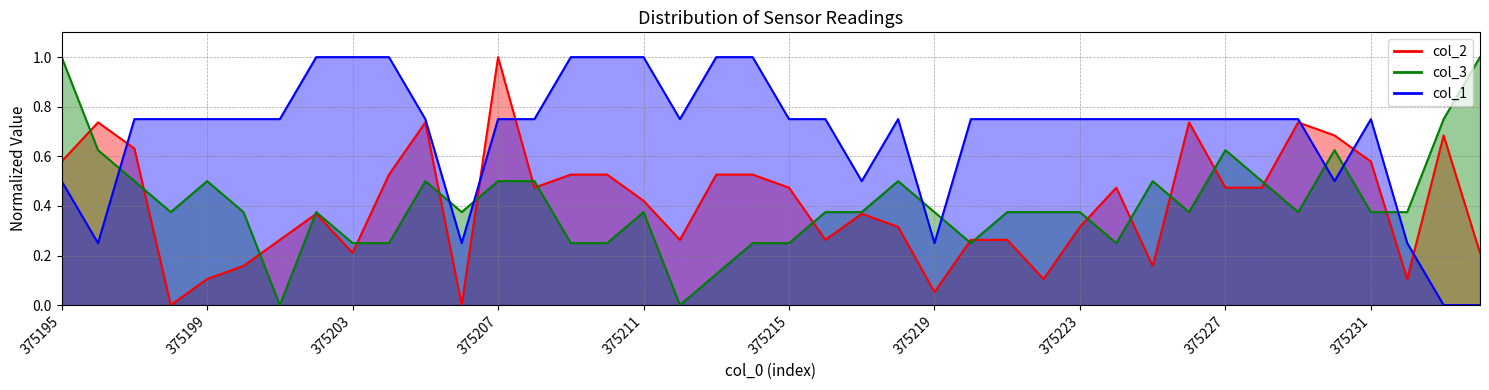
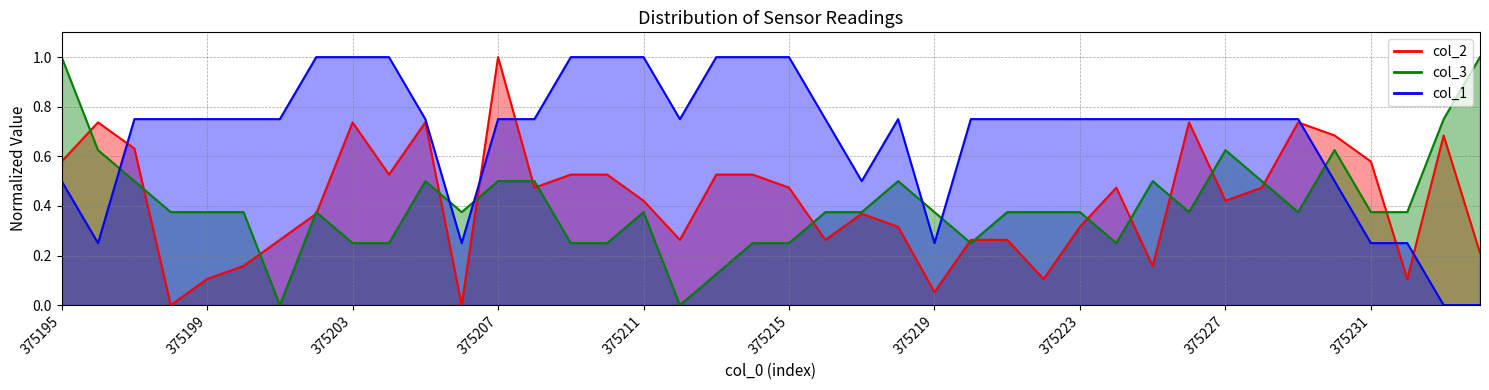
  {
    "col_2": {
      "375195": 0.58,
      "375199": 0.11,
-     "375203": 0.21,
+     "375203": 0.74,
      "375207": 1.00,
      "375211": 0.42,
      "375215": 0.47,
      "375219": 0.05,
      "375223": 0.32,
-     "375227": 0.47,
+     "375227": 0.42,
      "375231": 0.58
    },
    "col_3": {
      "375195": 1.00,
-     "375199": 0.50,
+     "375199": 0.38,
      "375203": 0.25,
      "375207": 0.50,
      "375211": 0.38,
      "375215": 0.25,
      "375219": 0.38,
      "375223": 0.38,
      "375227": 0.62,
      "375231": 0.38
    },
    "col_1": {
      "375195": 0.50,
      "375199": 0.75,
      "375203": 1.00,
      "375207": 0.75,
      "375211": 1.00,
-     "375215": 0.75,
+     "375215": 1.00,
      "375219": 0.25,
      "375223": 0.75,
      "375227": 0.75,
-     "375231": 0.75
+     "375231": 0.25
    }
  }
